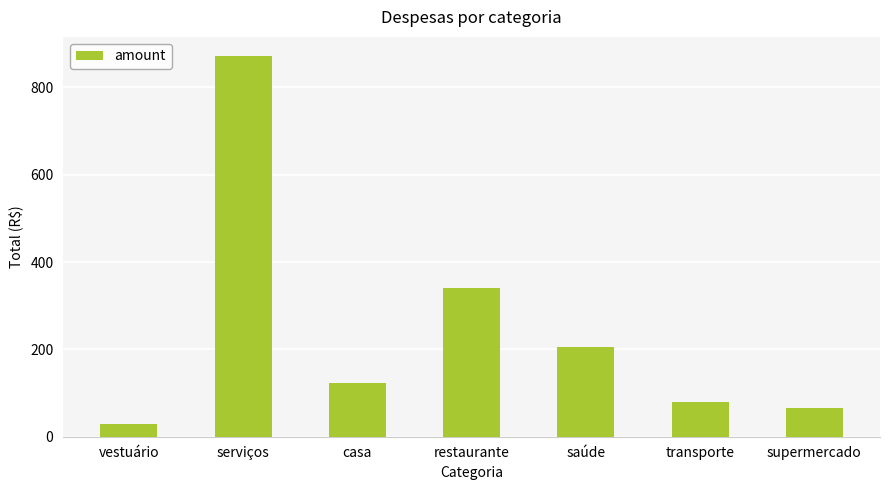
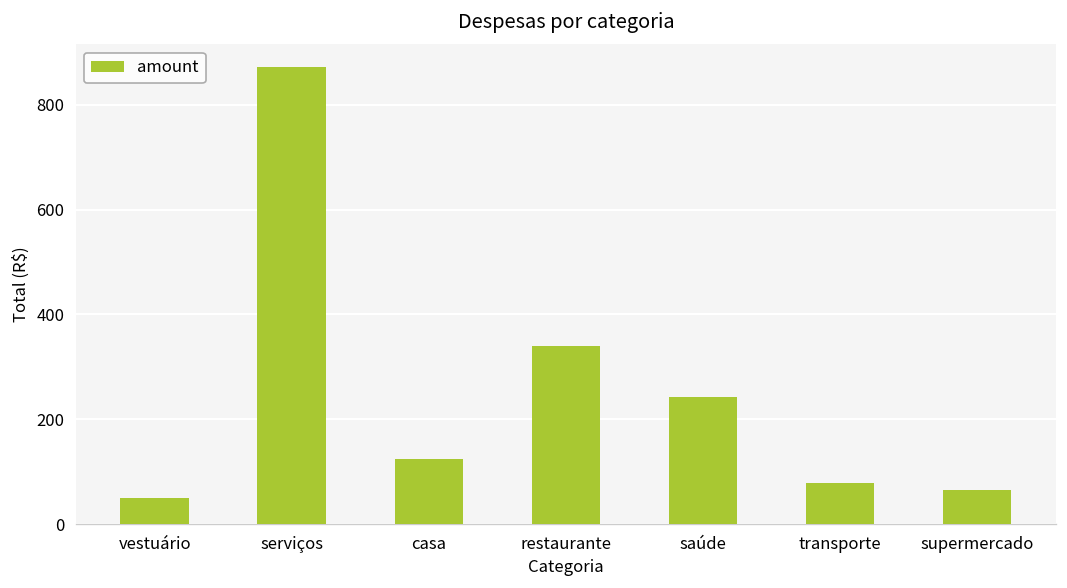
  {
-   "vestuário": 30,
+   "vestuário": 50,
    "serviços": 870,
    "casa": 120,
    "restaurante": 340,
-   "saúde": 200,
+   "saúde": 240,
    "transporte": 80,
    "supermercado": 60
  }
